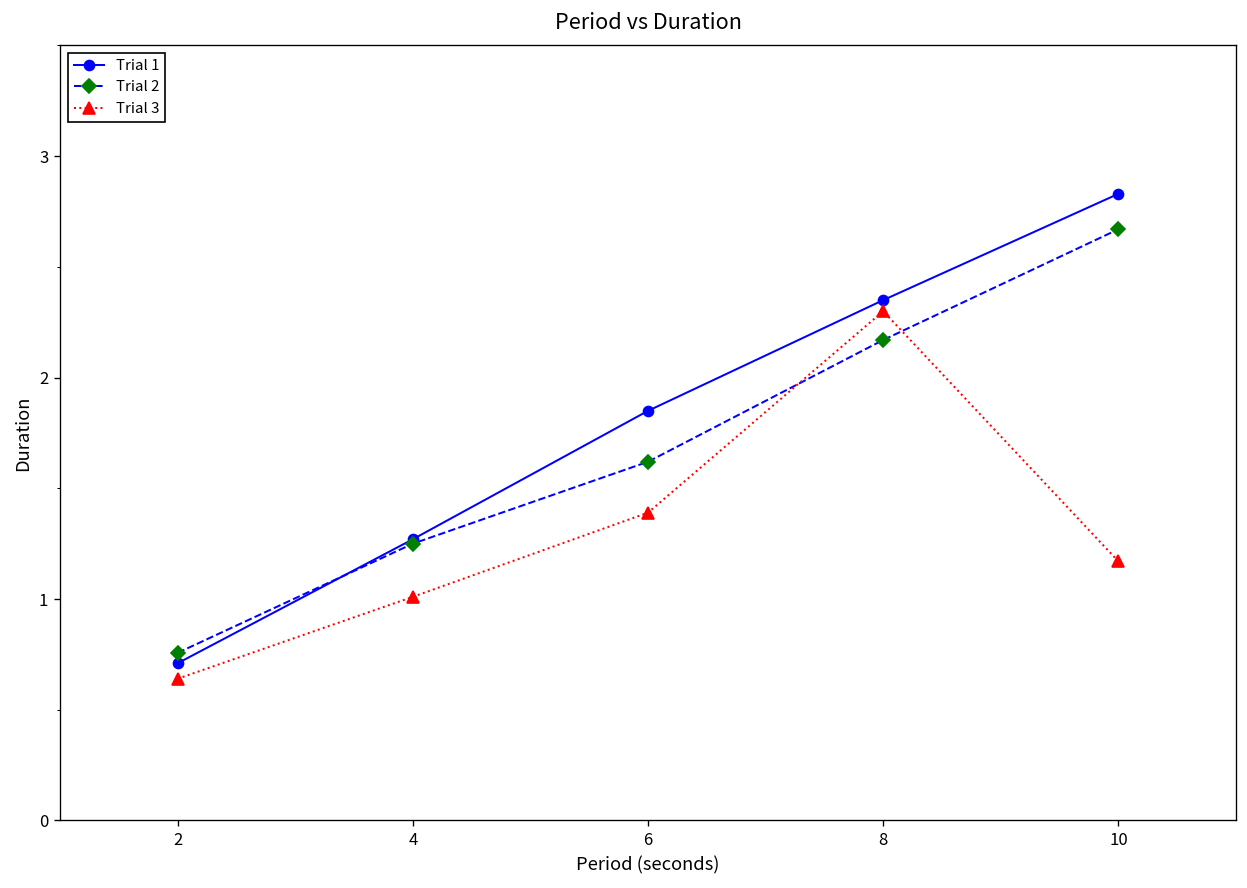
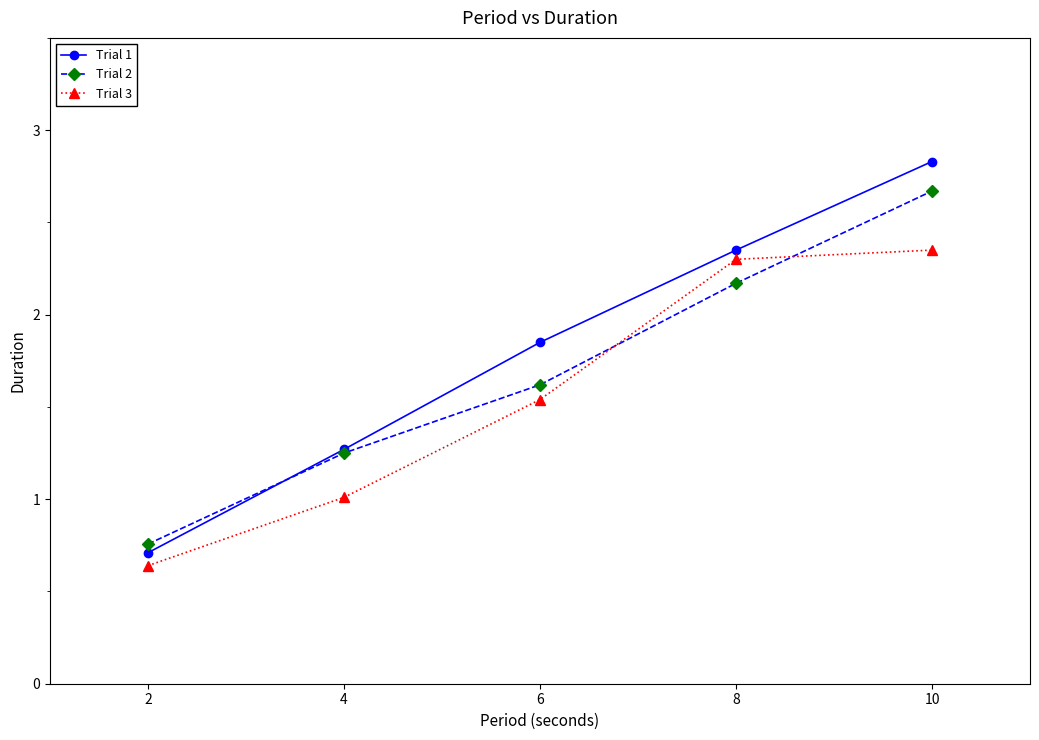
  {
    "Trial 3": {
      "2": 0.64,
      "4": 1.01,
-     "6": 1.39,
+     "6": 1.54,
      "8": 2.30,
-     "10": 1.17
+     "10": 2.35
    }
  }
